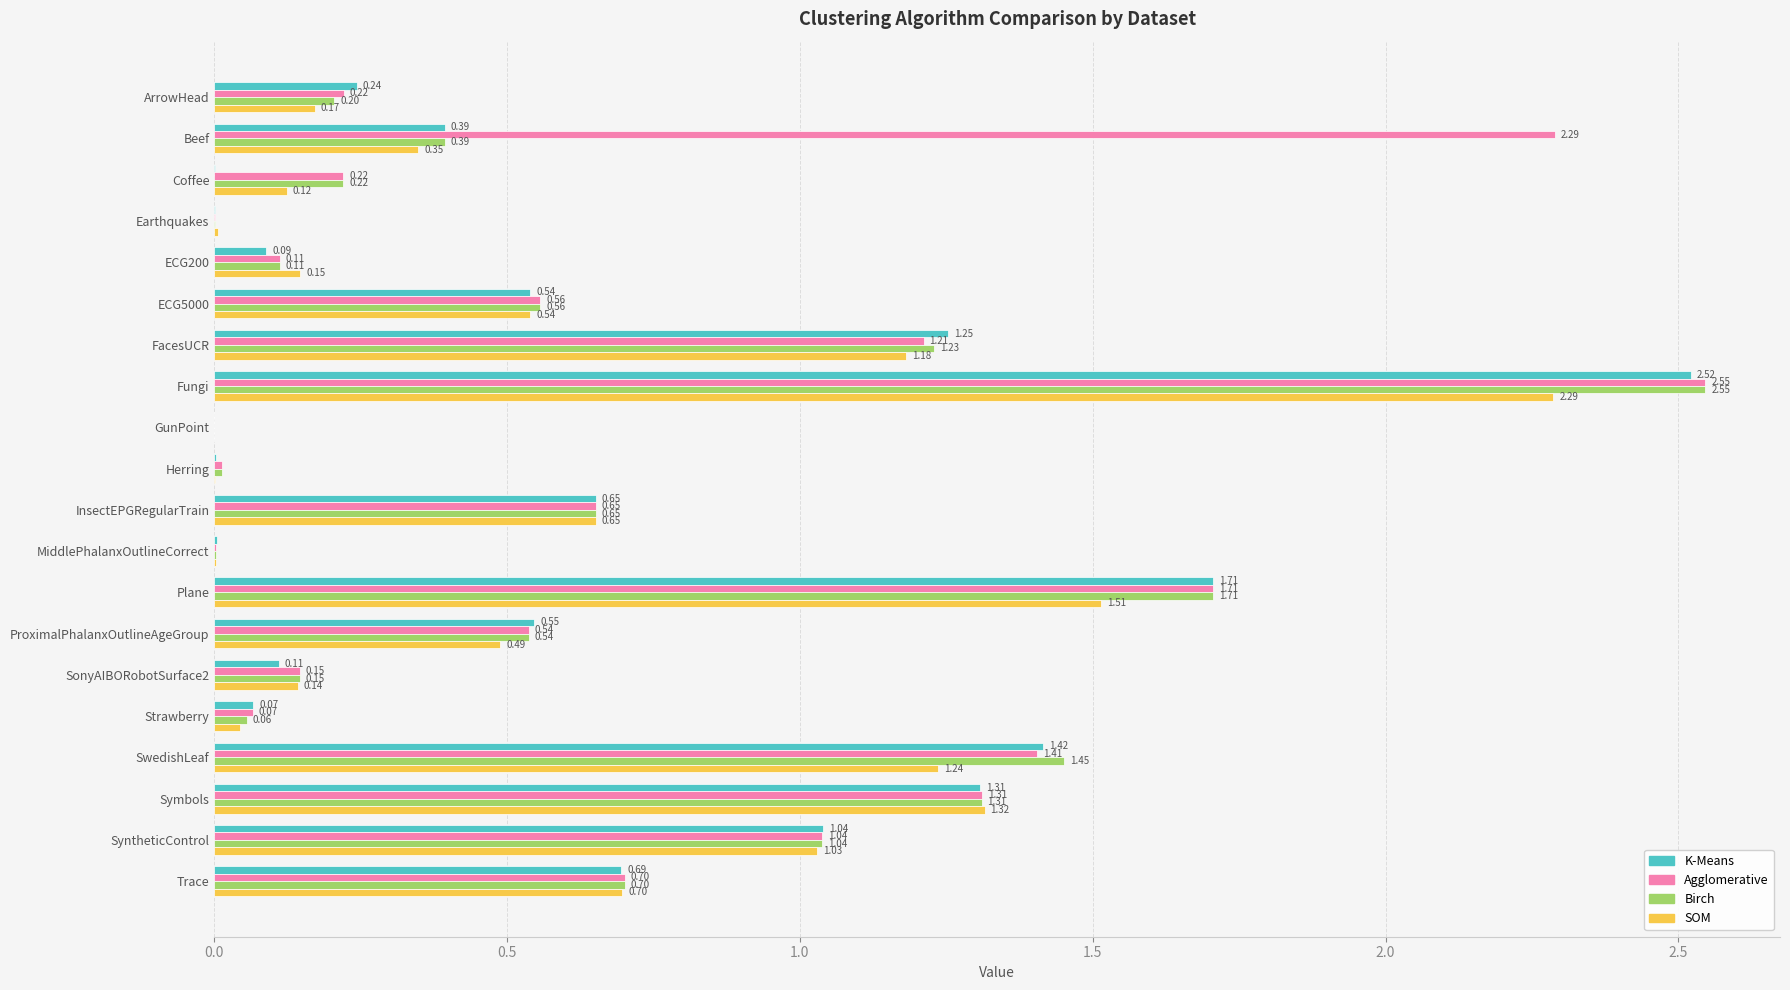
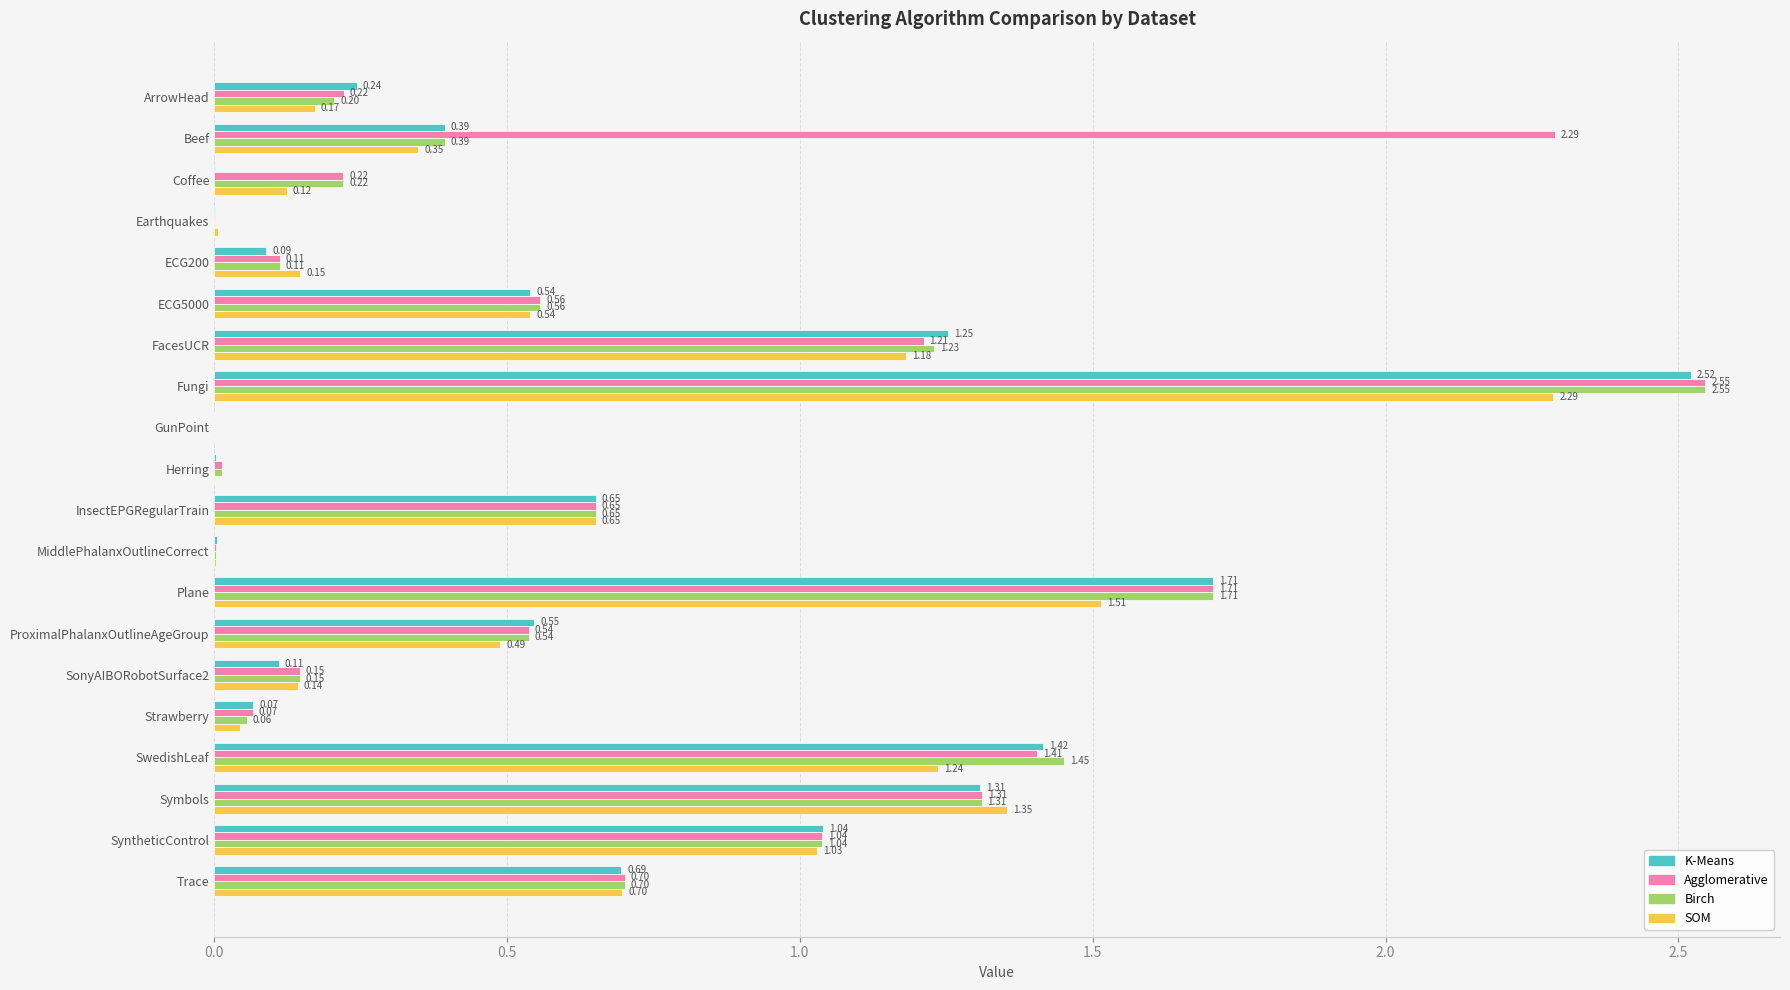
  {
    "K-Means": {
      "ArrowHead": 0.24,
      "Beef": 0.39,
      "ECG200": 0.09,
      "ECG5000": 0.54,
      "FacesUCR": 1.25,
      "Fungi": 2.52,
      "SonyAIBORobotSurface2": 0.11
    },
    "Agglomerative": {
      "ArrowHead": 0.22,
      "Beef": 2.29,
      "FacesUCR": 1.21
    },
    "Birch": {
      "ArrowHead": 0.20,
      "Beef": 0.39,
      "FacesUCR": 1.23,
      "SwedishLeaf": 1.45
    },
    "SOM": {
      "ArrowHead": 0.17,
      "Beef": 0.35,
      "Coffee": 0.12,
      "ECG200": 0.15,
      "ECG5000": 0.54,
      "FacesUCR": 1.18,
      "Fungi": 2.29,
      "Plane": 1.51,
      "ProximalPhalanxOutlineAgeGroup": 0.49,
      "SwedishLeaf": 1.24,
-     "Symbols": 1.32
+     "Symbols": 1.35
    }
  }
